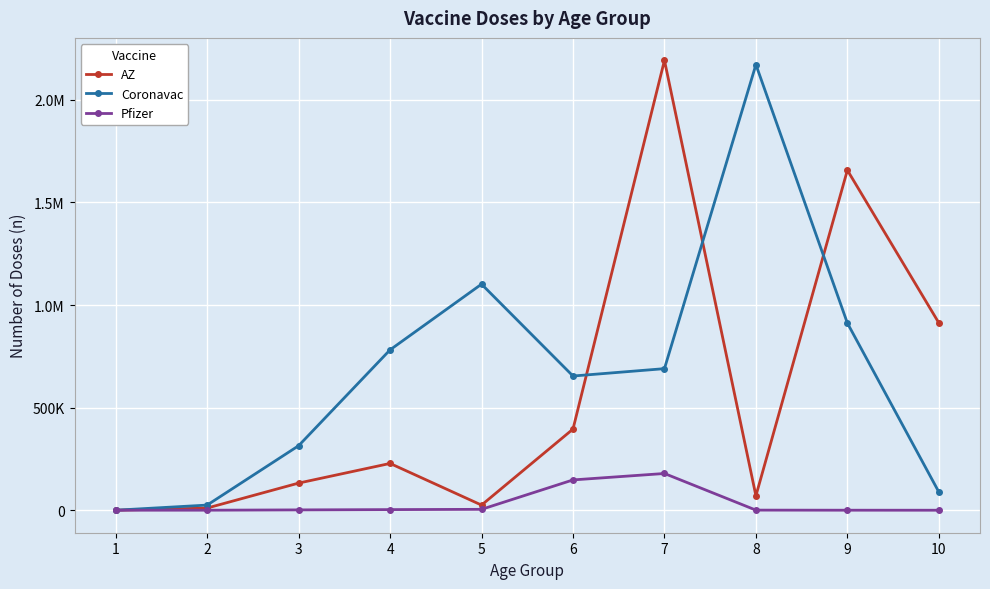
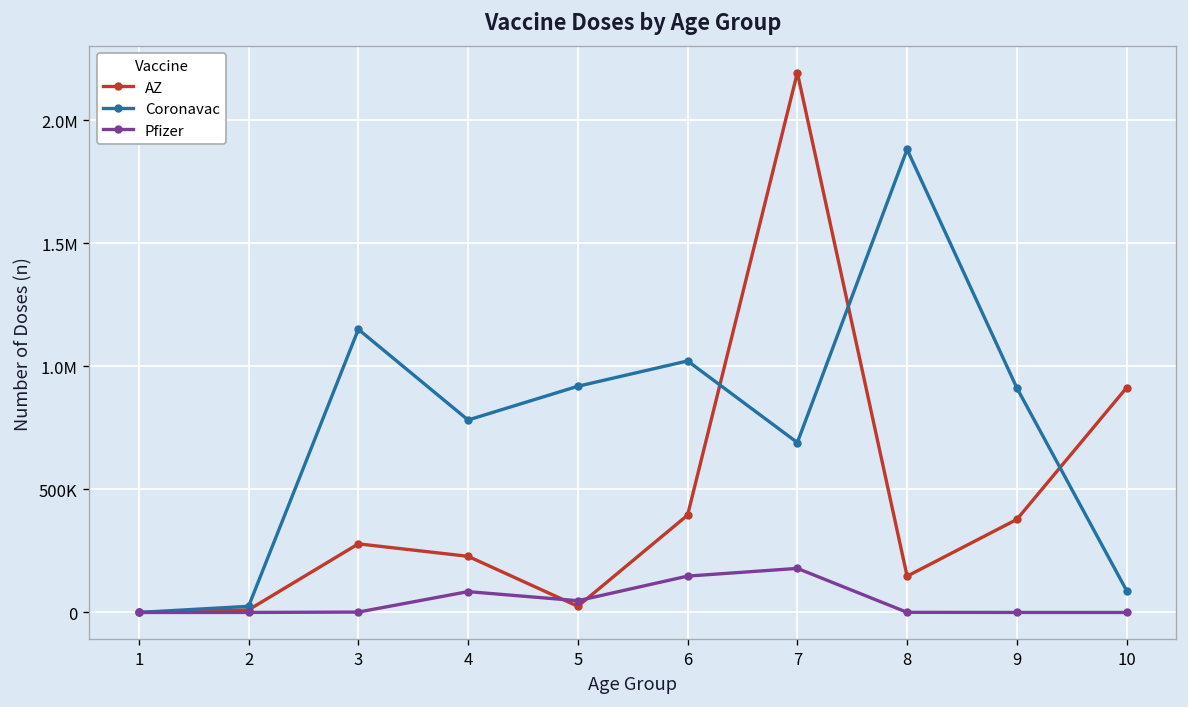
  {
    "AZ": {
-     "3": 130000,
+     "3": 280000,
      "4": 230000,
      "5": 30000,
      "6": 400000,
      "7": 2190000,
-     "8": 70000,
-     "9": 1660000,
+     "8": 150000,
+     "9": 380000,
      "10": 910000
    },
    "Coronavac": {
      "2": 30000,
-     "3": 310000,
+     "3": 1150000,
      "4": 780000,
-     "5": 1100000,
-     "6": 650000,
+     "5": 920000,
+     "6": 1020000,
      "7": 690000,
-     "8": 2170000,
+     "8": 1880000,
      "9": 910000,
      "10": 90000
    },
    "Pfizer": {
      "3": 0,
-     "4": 0,
-     "5": 0,
+     "4": 80000,
+     "5": 50000,
      "6": 150000,
      "7": 180000,
      "8": 0,
      "9": 0,
      "10": 0
    }
  }
